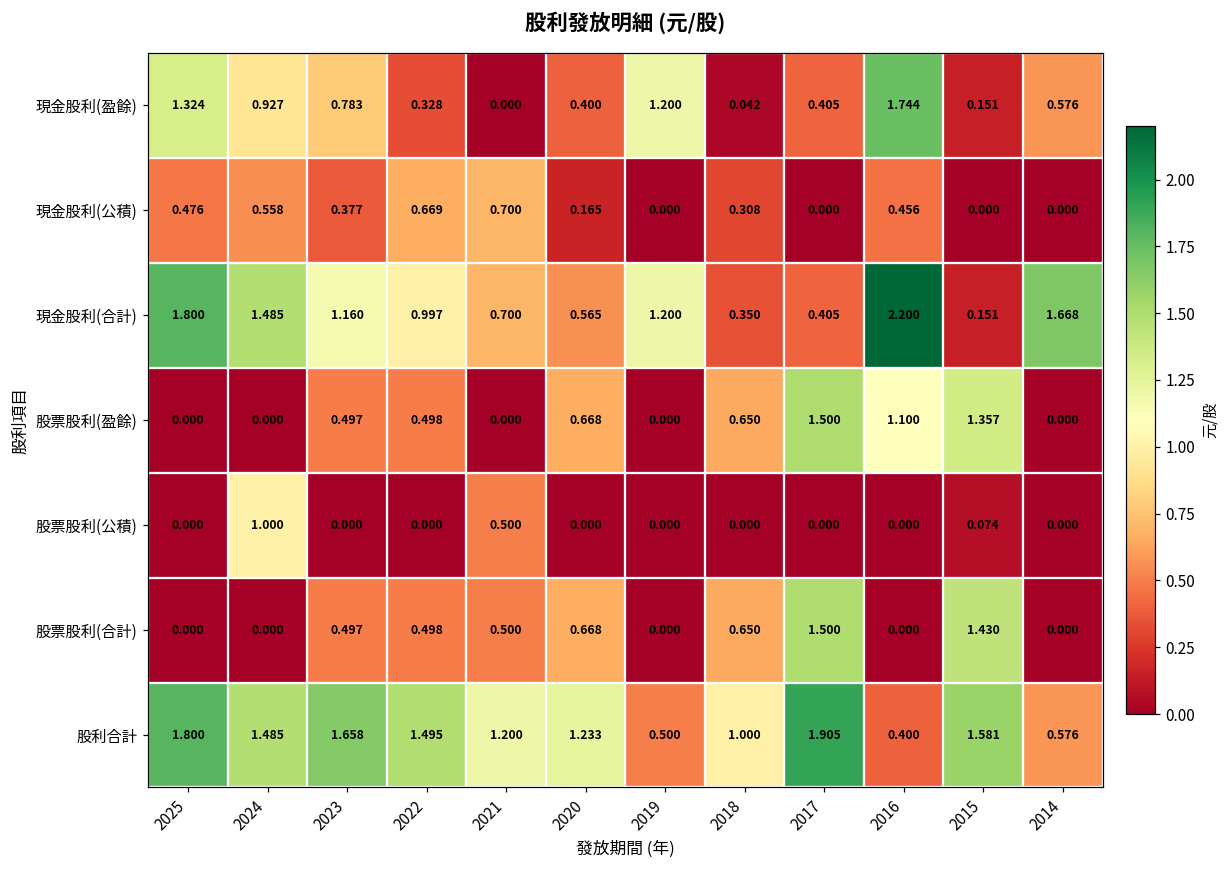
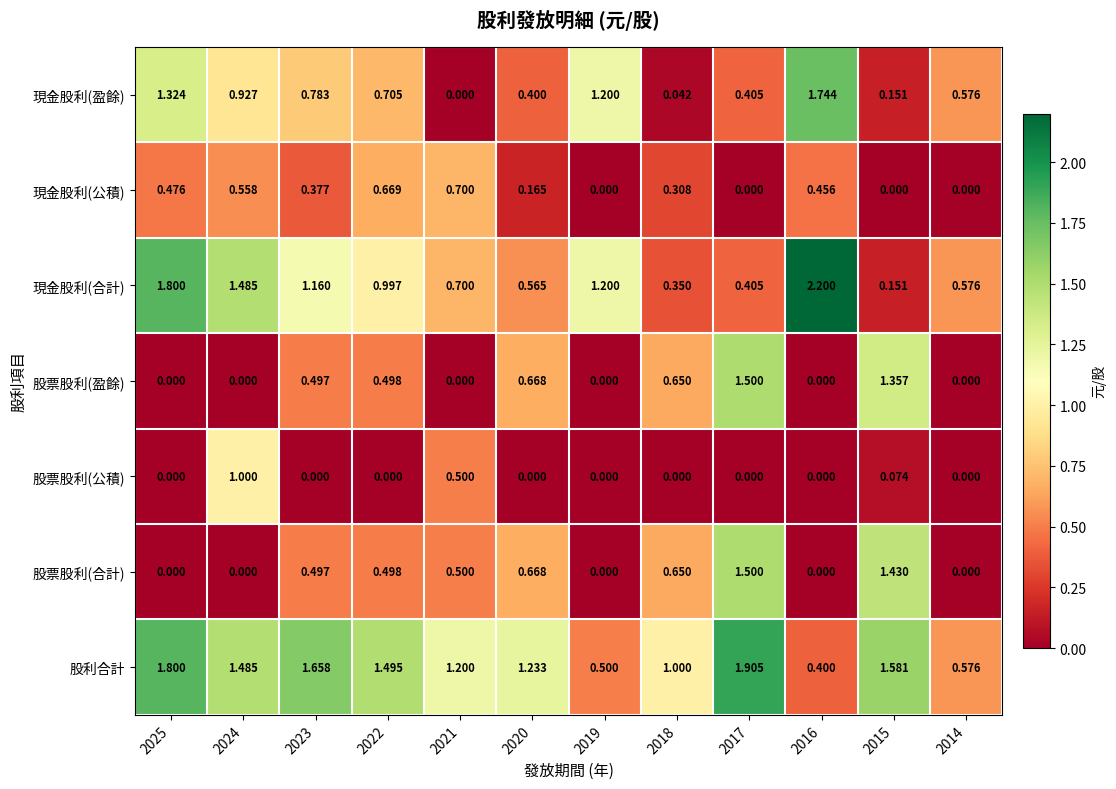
  {
    "現金股利(盈餘)": {
      "2025": 1.324,
      "2024": 0.927,
      "2023": 0.783,
-     "2022": 0.328,
+     "2022": 0.705,
      "2021": 0.000,
      "2020": 0.400,
      "2019": 1.200,
      "2018": 0.042,
      "2017": 0.405,
      "2016": 1.744,
      "2015": 0.151,
      "2014": 0.576
    },
    "現金股利(公積)": {
      "2025": 0.476,
      "2024": 0.558,
      "2023": 0.377,
      "2022": 0.669,
      "2021": 0.700,
      "2020": 0.165,
      "2019": 0.000,
      "2018": 0.308,
      "2017": 0.000,
      "2016": 0.456,
      "2015": 0.000,
      "2014": 0.000
    },
    "現金股利(合計)": {
      "2025": 1.800,
      "2024": 1.485,
      "2023": 1.160,
      "2022": 0.997,
      "2021": 0.700,
      "2020": 0.565,
      "2019": 1.200,
      "2018": 0.350,
      "2017": 0.405,
      "2016": 2.200,
      "2015": 0.151,
-     "2014": 1.668
+     "2014": 0.576
    },
    "股票股利(盈餘)": {
      "2025": 0.000,
      "2024": 0.000,
      "2023": 0.497,
      "2022": 0.498,
      "2021": 0.000,
      "2020": 0.668,
      "2019": 0.000,
      "2018": 0.650,
      "2017": 1.500,
-     "2016": 1.100,
+     "2016": 0.000,
      "2015": 1.357,
      "2014": 0.000
    },
    "股票股利(公積)": {
      "2025": 0.000,
      "2024": 1.000,
      "2023": 0.000,
      "2022": 0.000,
      "2021": 0.500,
      "2020": 0.000,
      "2019": 0.000,
      "2018": 0.000,
      "2017": 0.000,
      "2016": 0.000,
      "2015": 0.074,
      "2014": 0.000
    },
    "股票股利(合計)": {
      "2025": 0.000,
      "2024": 0.000,
      "2023": 0.497,
      "2022": 0.498,
      "2021": 0.500,
      "2020": 0.668,
      "2019": 0.000,
      "2018": 0.650,
      "2017": 1.500,
      "2016": 0.000,
      "2015": 1.430,
      "2014": 0.000
    },
    "股利合計": {
      "2025": 1.800,
      "2024": 1.485,
      "2023": 1.658,
      "2022": 1.495,
      "2021": 1.200,
      "2020": 1.233,
      "2019": 0.500,
      "2018": 1.000,
      "2017": 1.905,
      "2016": 0.400,
      "2015": 1.581,
      "2014": 0.576
    }
  }
